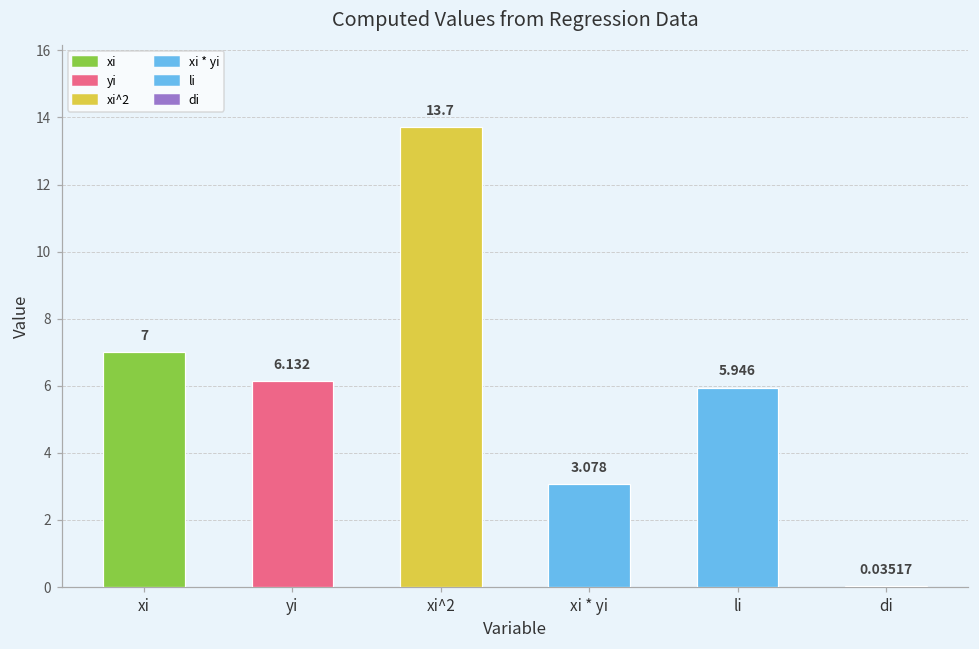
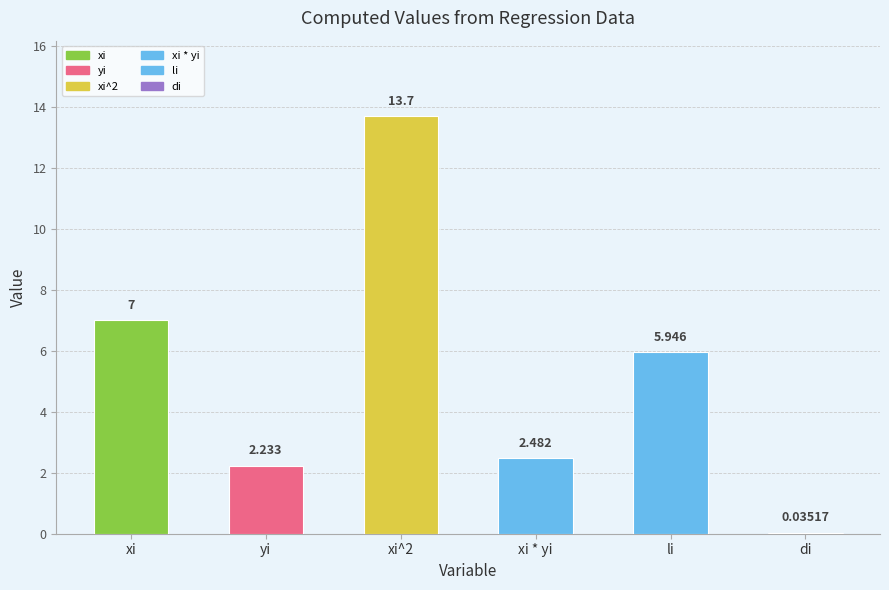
  {
    "xi": 7,
-   "yi": 6.132,
+   "yi": 2.233,
    "xi^2": 13.7,
-   "xi * yi": 3.078,
+   "xi * yi": 2.482,
    "li": 5.946,
    "di": 0.03517
  }
